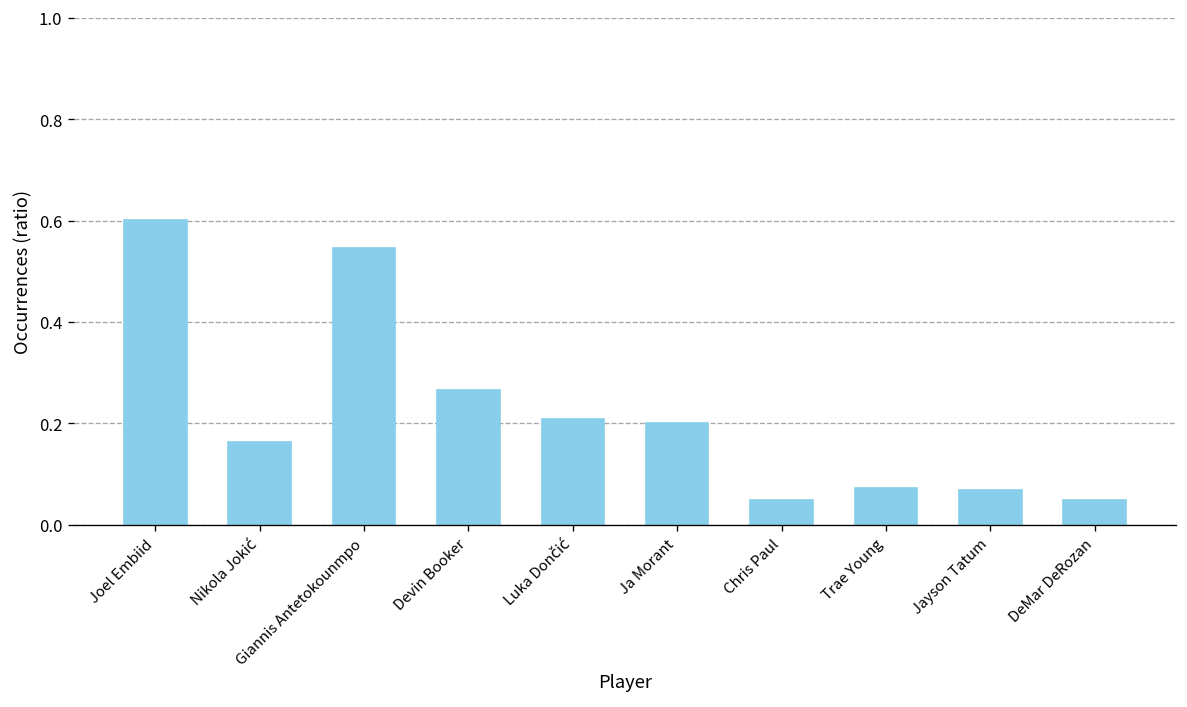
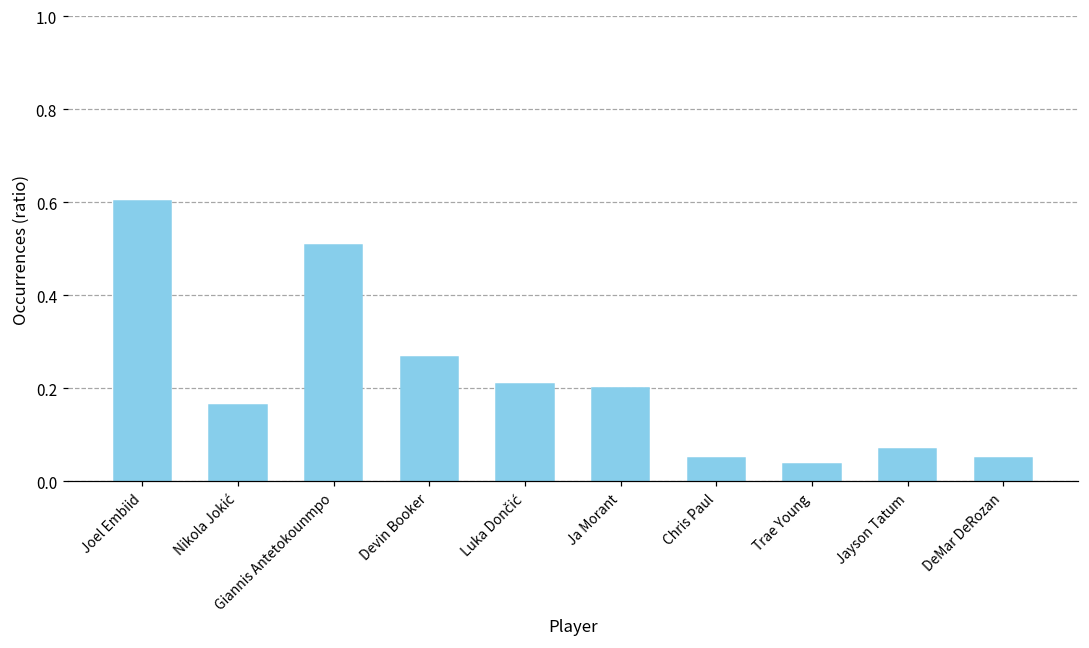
  {
    "Joel Embiid": 0.60,
    "Nikola Jokić": 0.16,
-   "Giannis Antetokounmpo": 0.55,
+   "Giannis Antetokounmpo": 0.51,
    "Devin Booker": 0.27,
    "Luka Dončić": 0.21,
    "Ja Morant": 0.20,
    "Chris Paul": 0.05,
-   "Trae Young": 0.07,
+   "Trae Young": 0.04,
    "Jayson Tatum": 0.07,
    "DeMar DeRozan": 0.05
  }
